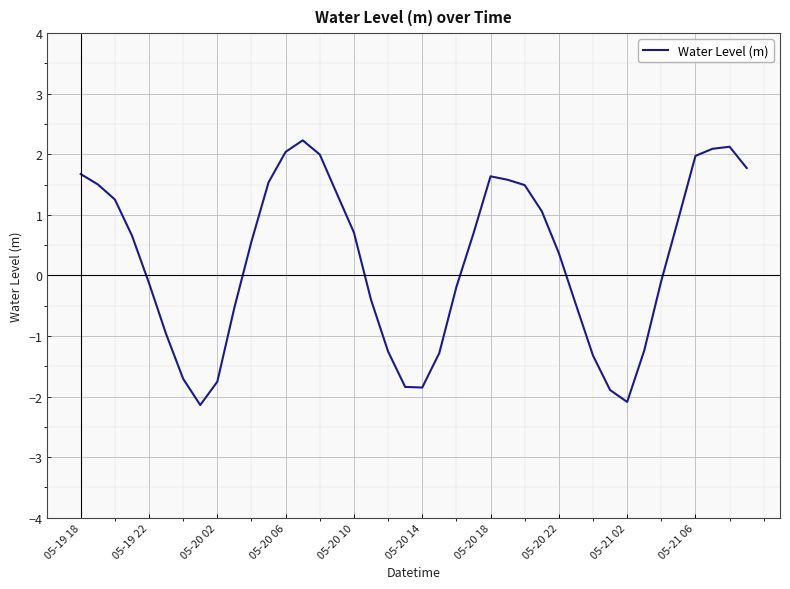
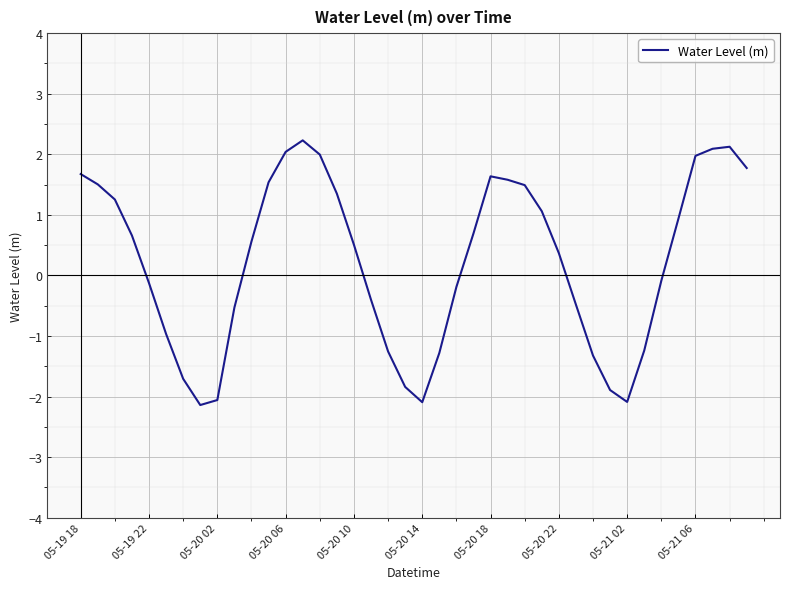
  {
    "05-19 18": 1.7,
    "05-19 22": -0.1,
-   "05-20 02": -1.8,
+   "05-20 02": -2.1,
    "05-20 06": 2.0,
-   "05-20 10": 0.7,
-   "05-20 14": -1.9,
+   "05-20 10": 0.5,
+   "05-20 14": -2.1,
    "05-20 18": 1.6,
    "05-20 22": 0.4,
    "05-21 02": -2.1,
    "05-21 06": 2.0
  }
